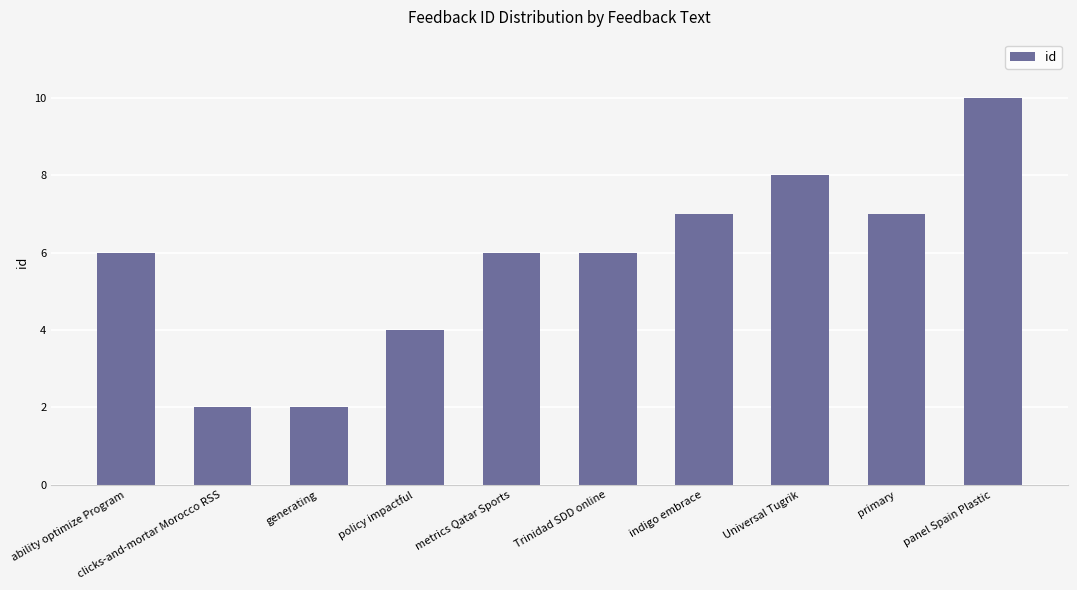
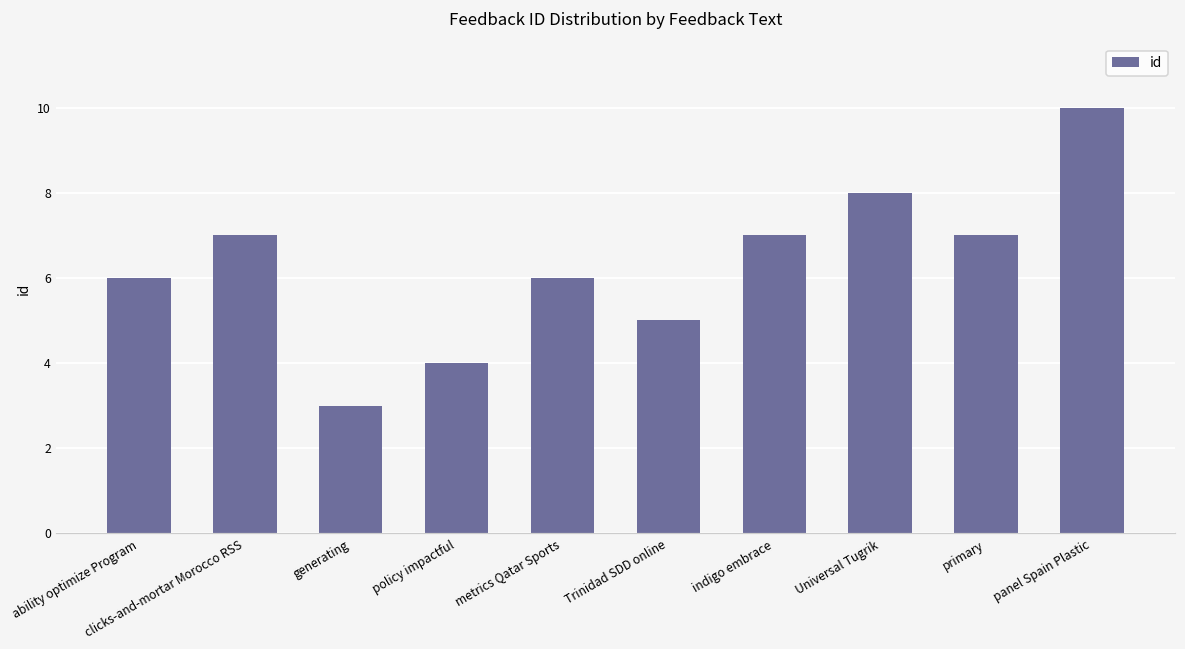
  {
    "ability optimize Program": 6,
-   "clicks-and-mortar Morocco RSS": 2,
-   "generating": 2,
+   "clicks-and-mortar Morocco RSS": 7,
+   "generating": 3,
    "policy impactful": 4,
    "metrics Qatar Sports": 6,
-   "Trinidad SDD online": 6,
+   "Trinidad SDD online": 5,
    "indigo embrace": 7,
    "Universal Tugrik": 8,
    "primary": 7,
    "panel Spain Plastic": 10
  }
